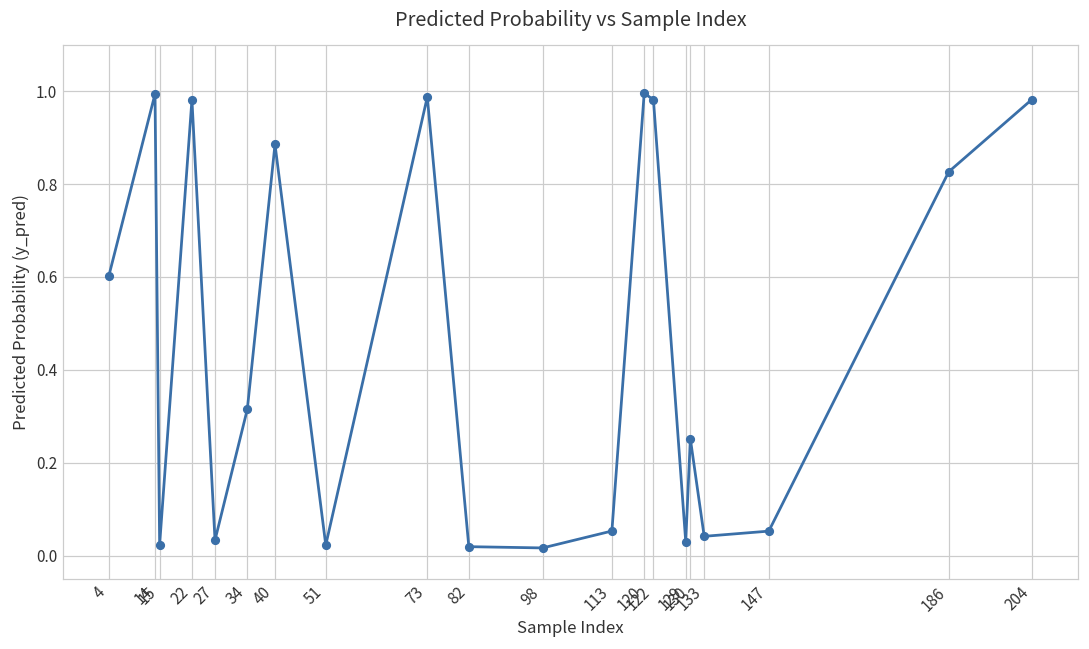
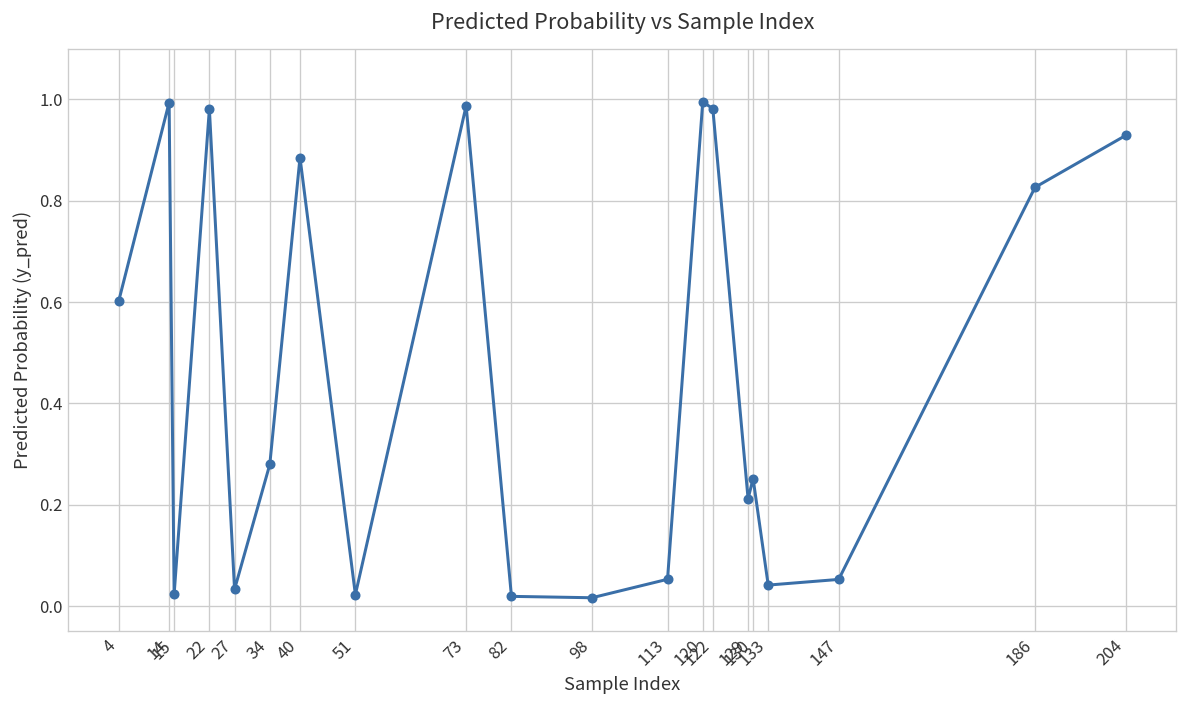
  {
    "4": 0.60,
    "14": 0.99,
    "15": 0.02,
    "22": 0.98,
    "27": 0.03,
-   "34": 0.32,
+   "34": 0.28,
    "40": 0.89,
    "51": 0.02,
    "73": 0.99,
    "82": 0.02,
    "98": 0.02,
    "113": 0.05,
    "120": 1.00,
    "122": 0.98,
-   "129": 0.03,
+   "129": 0.21,
    "130": 0.25,
    "133": 0.04,
    "147": 0.05,
    "186": 0.83,
-   "204": 0.98
+   "204": 0.93
  }
